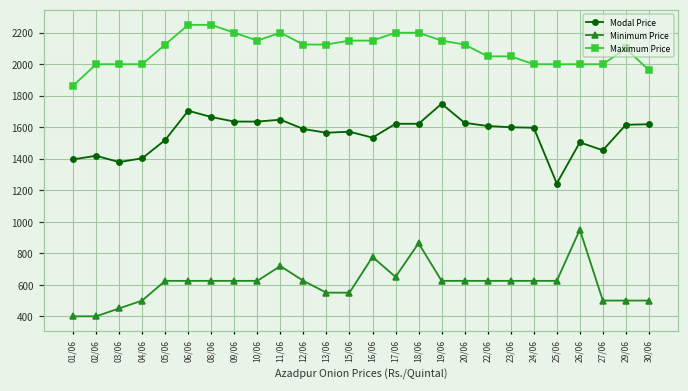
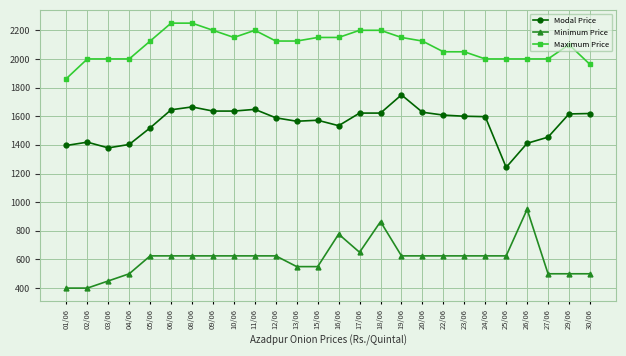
  {
    "Modal Price": {
      "01/06": 1400,
      "02/06": 1420,
      "03/06": 1380,
      "04/06": 1400,
      "05/06": 1520,
-     "06/06": 1710,
+     "06/06": 1650,
      "08/06": 1670,
      "09/06": 1640,
      "10/06": 1640,
      "11/06": 1650,
      "12/06": 1590,
      "13/06": 1570,
      "15/06": 1570,
      "16/06": 1530,
      "17/06": 1620,
      "18/06": 1620,
      "19/06": 1750,
      "20/06": 1630,
      "22/06": 1610,
      "23/06": 1600,
      "24/06": 1600,
      "25/06": 1240,
-     "26/06": 1500,
+     "26/06": 1410,
      "27/06": 1450,
      "29/06": 1620,
      "30/06": 1620
    },
    "Minimum Price": {
      "01/06": 400,
      "02/06": 400,
      "03/06": 450,
      "04/06": 500,
      "05/06": 630,
      "06/06": 630,
      "08/06": 630,
      "09/06": 630,
      "10/06": 630,
-     "11/06": 720,
+     "11/06": 630,
      "12/06": 630,
      "13/06": 550,
      "15/06": 550,
      "16/06": 780,
      "17/06": 650,
      "18/06": 860,
      "19/06": 630,
      "20/06": 630,
      "22/06": 630,
      "23/06": 630,
      "24/06": 630,
      "25/06": 630,
      "26/06": 950,
      "27/06": 500,
      "29/06": 500,
      "30/06": 500
    },
    "Maximum Price": {
      "01/06": 1860,
      "02/06": 2000,
      "03/06": 2000,
      "04/06": 2000,
      "05/06": 2130,
      "06/06": 2250,
      "08/06": 2250,
      "09/06": 2200,
      "10/06": 2150,
      "11/06": 2200,
      "12/06": 2130,
      "13/06": 2130,
      "15/06": 2150,
      "16/06": 2150,
      "17/06": 2200,
      "18/06": 2200,
      "19/06": 2150,
      "20/06": 2130,
      "22/06": 2050,
      "23/06": 2050,
      "24/06": 2000,
      "25/06": 2000,
      "26/06": 2000,
      "27/06": 2000,
      "30/06": 1960
    }
  }
